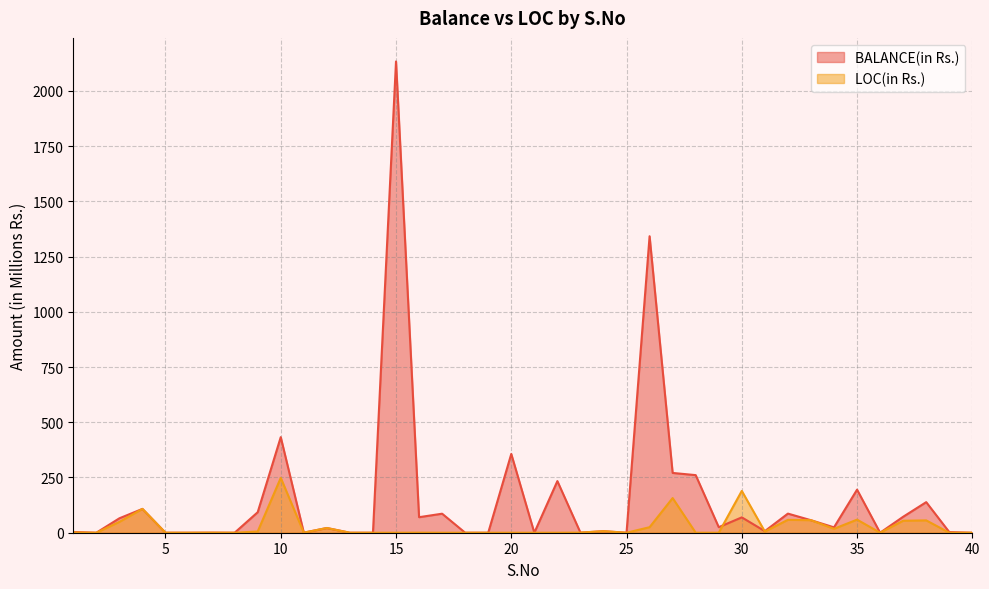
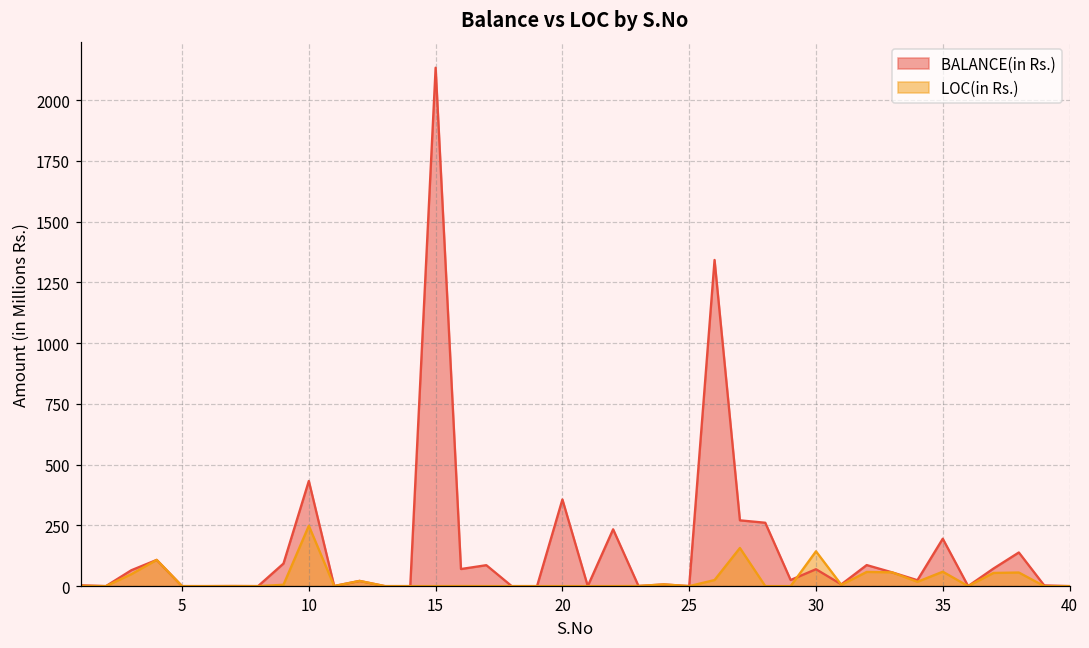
  {
    "BALANCE(in Rs.)": {
      "10": 430,
      "15": 2130,
      "20": 360,
      "30": 70,
      "35": 190
    },
    "LOC(in Rs.)": {
      "10": 250,
      "15": 0,
      "20": 0,
-     "30": 190,
+     "30": 140,
      "35": 60
    }
  }
